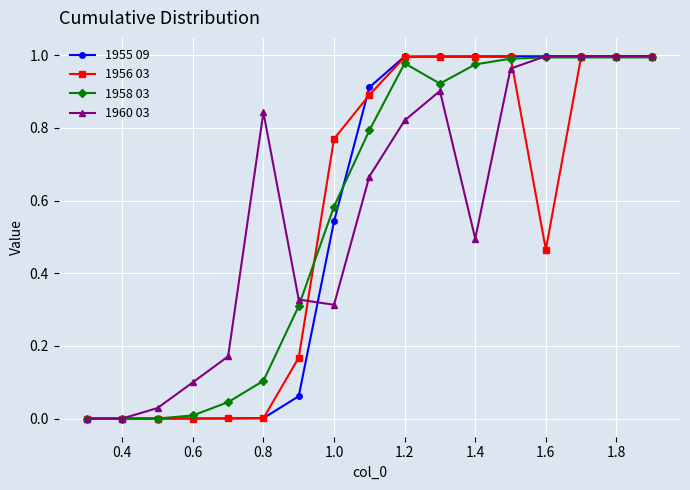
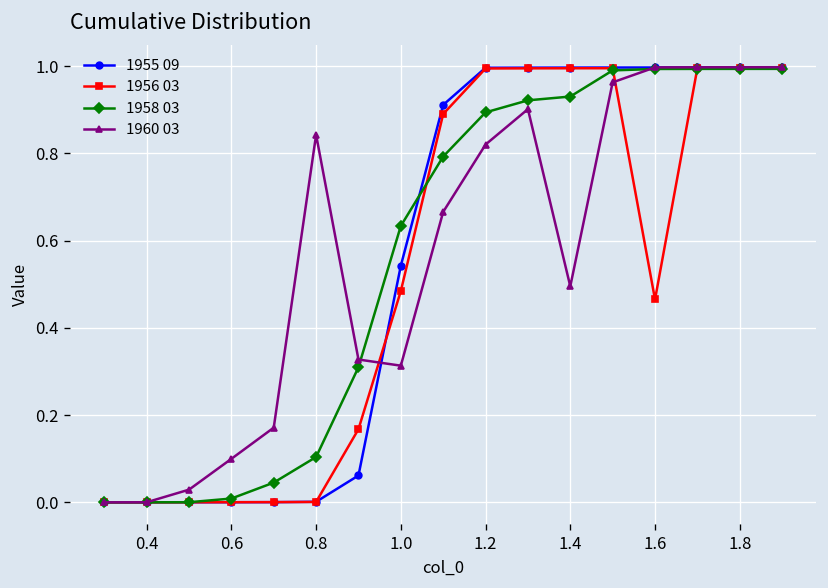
  {
    "1955 09": {
      "1.0": 0.54
    },
    "1956 03": {
-     "1.0": 0.77,
+     "1.0": 0.48,
      "1.6": 0.47
    },
    "1958 03": {
      "0.6": 0.01,
      "0.8": 0.10,
-     "1.0": 0.58,
-     "1.2": 0.98,
-     "1.4": 0.97
+     "1.0": 0.63,
+     "1.2": 0.89,
+     "1.4": 0.93
    },
    "1960 03": {
      "0.6": 0.10,
      "0.8": 0.84,
      "1.0": 0.31,
      "1.2": 0.82,
      "1.4": 0.50
    }
  }
